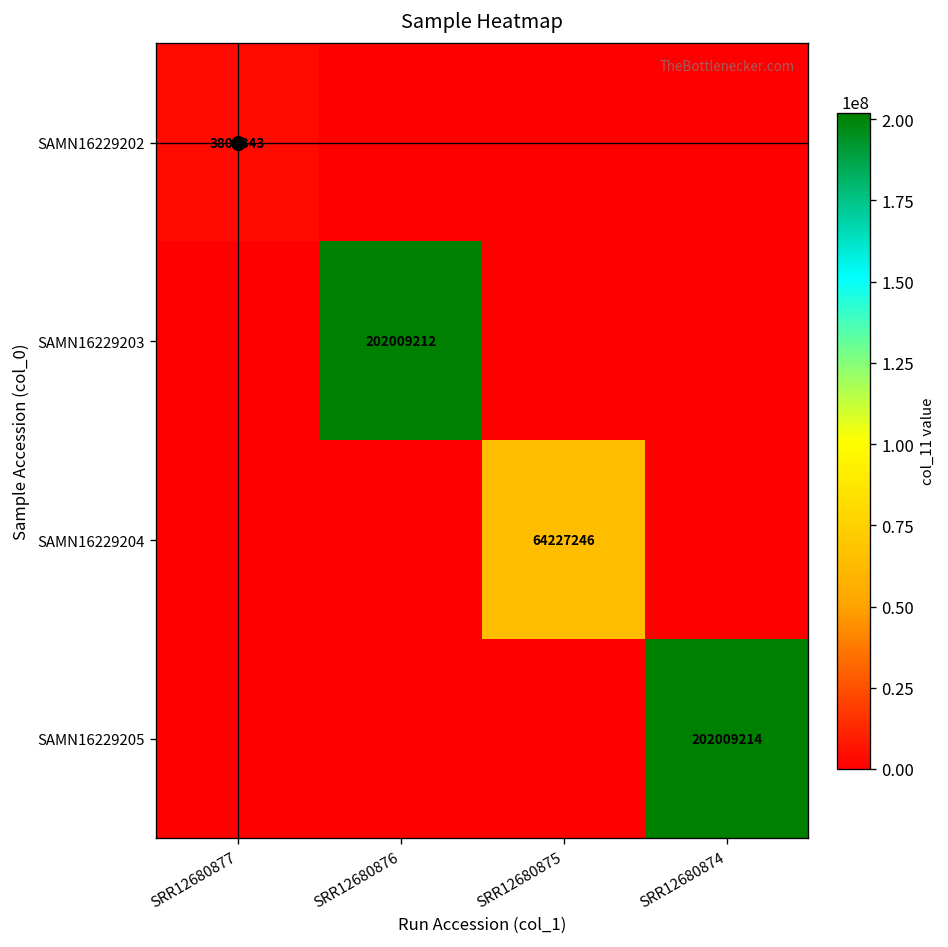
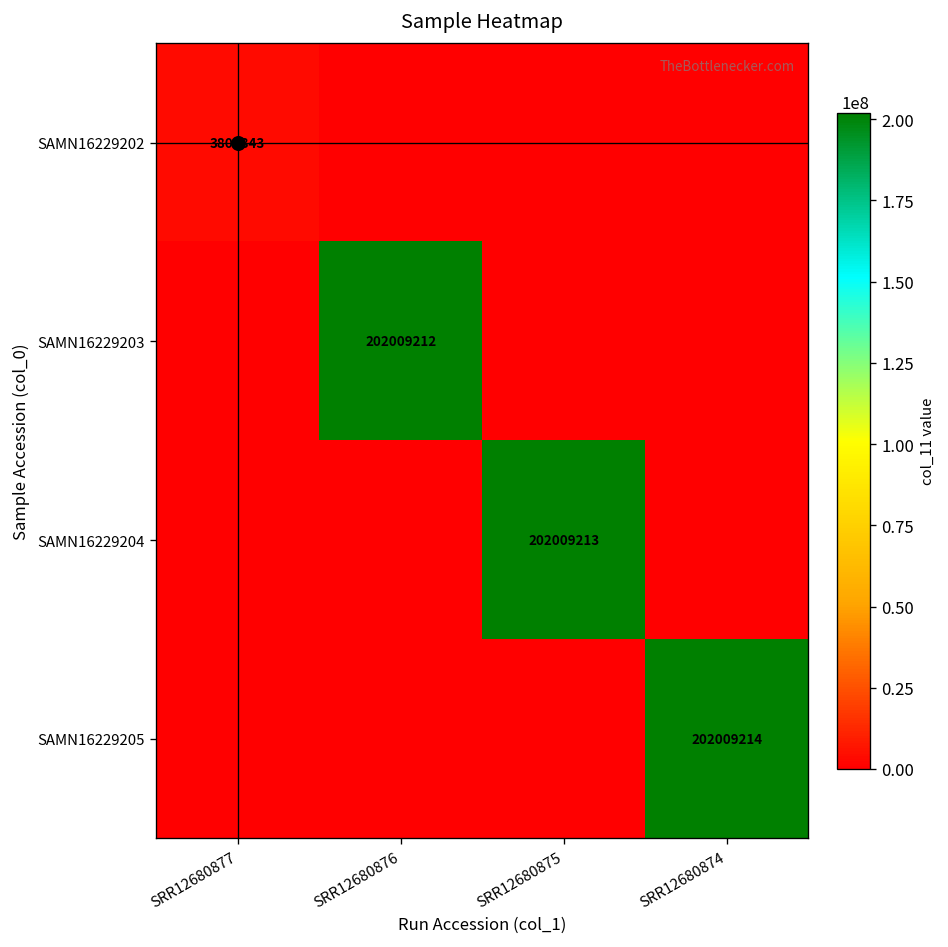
  {
    "SAMN16229203": {
      "SRR12680876": 202009212
    },
    "SAMN16229204": {
-     "SRR12680875": 64227246
+     "SRR12680875": 202009213
    },
    "SAMN16229205": {
      "SRR12680874": 202009214
    }
  }
